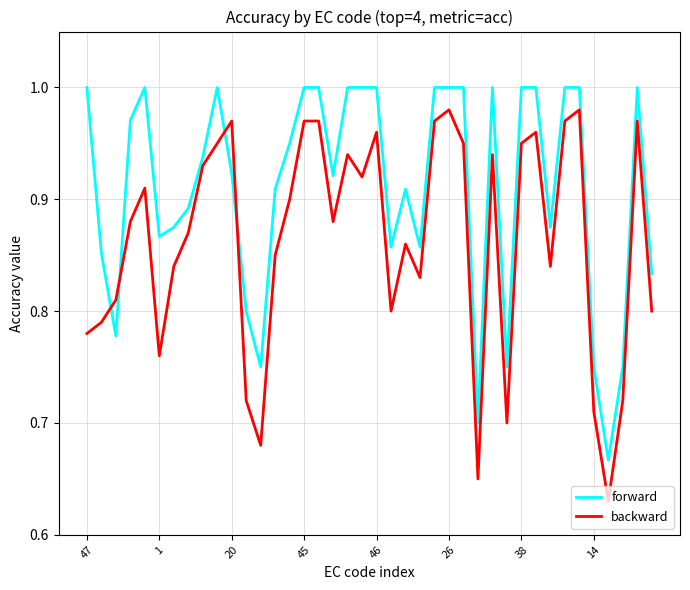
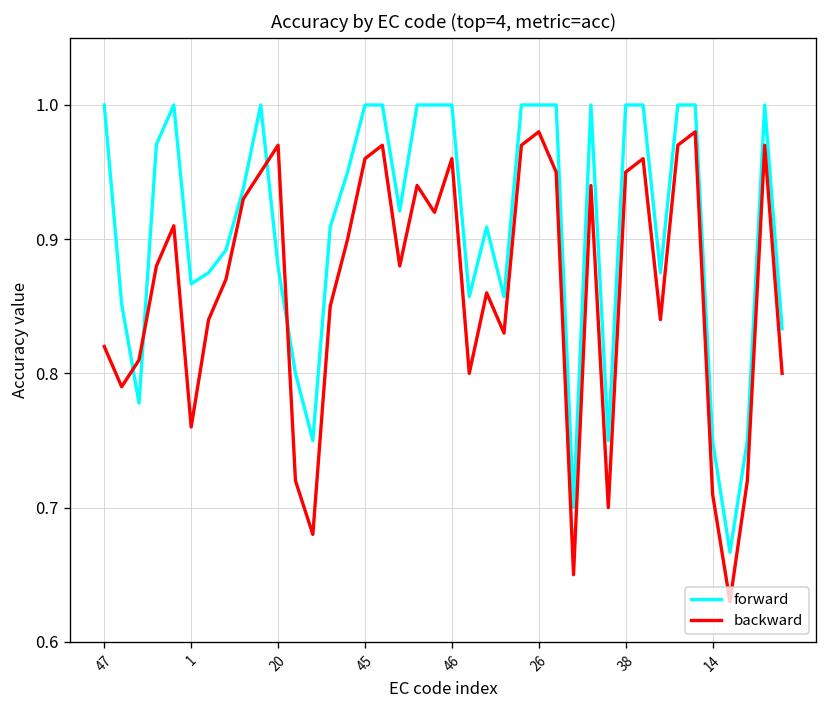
  {
    "forward": {
      "47": 1.000,
-     "20": 0.923,
+     "20": 0.879,
      "45": 1.000,
      "46": 1.000
    },
    "backward": {
-     "47": 0.78,
+     "47": 0.82,
      "20": 0.97,
-     "45": 0.97,
+     "45": 0.96,
      "46": 0.96
    }
  }
